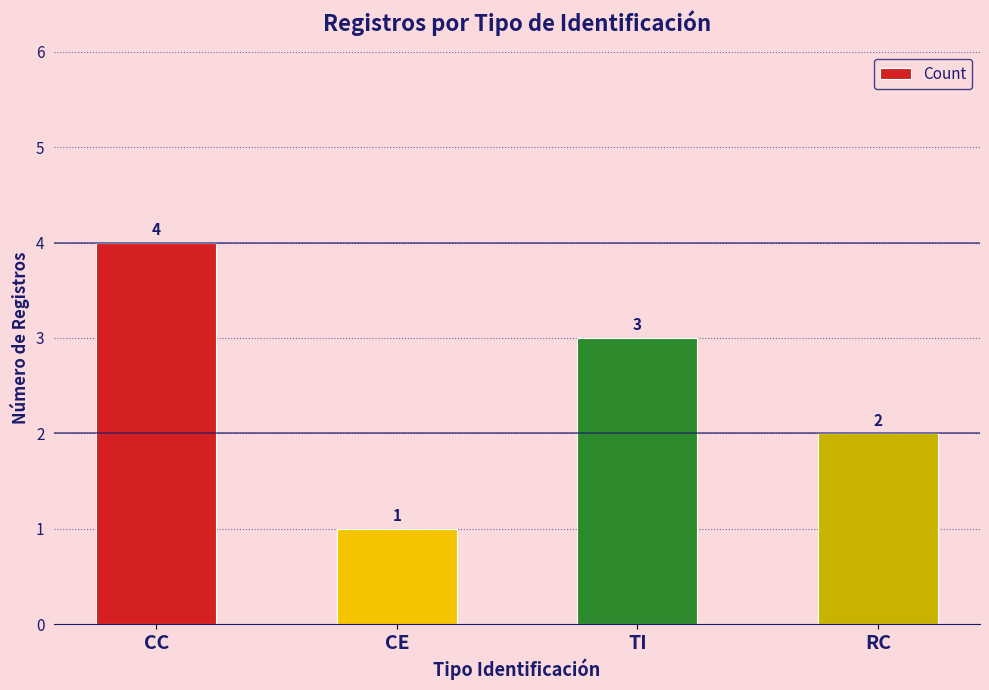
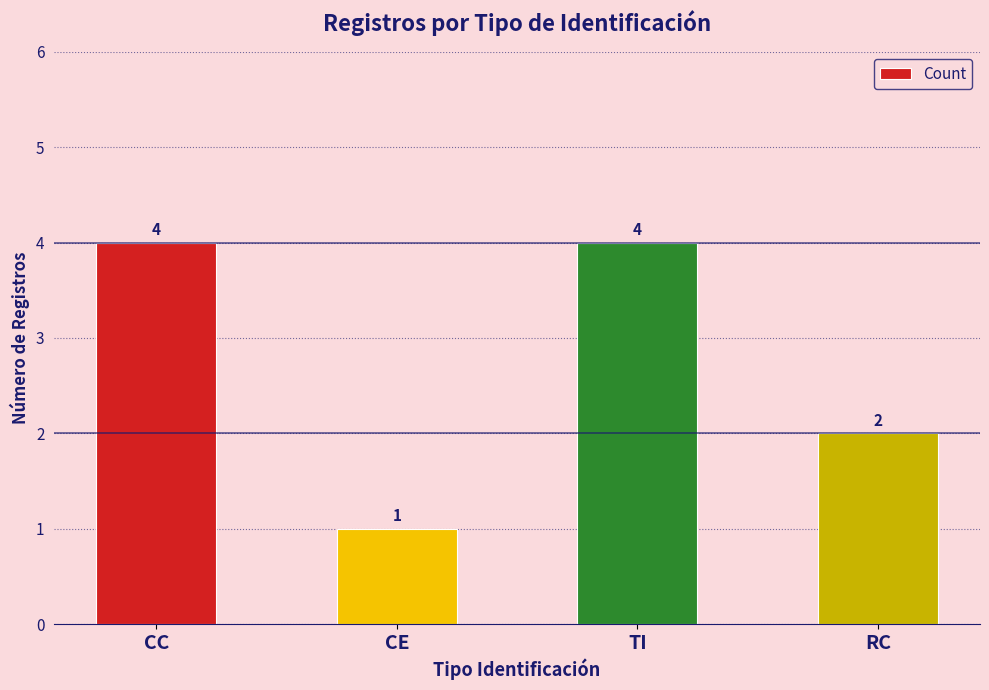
  {
    "CC": 4,
    "CE": 1,
-   "TI": 3,
+   "TI": 4,
    "RC": 2
  }
